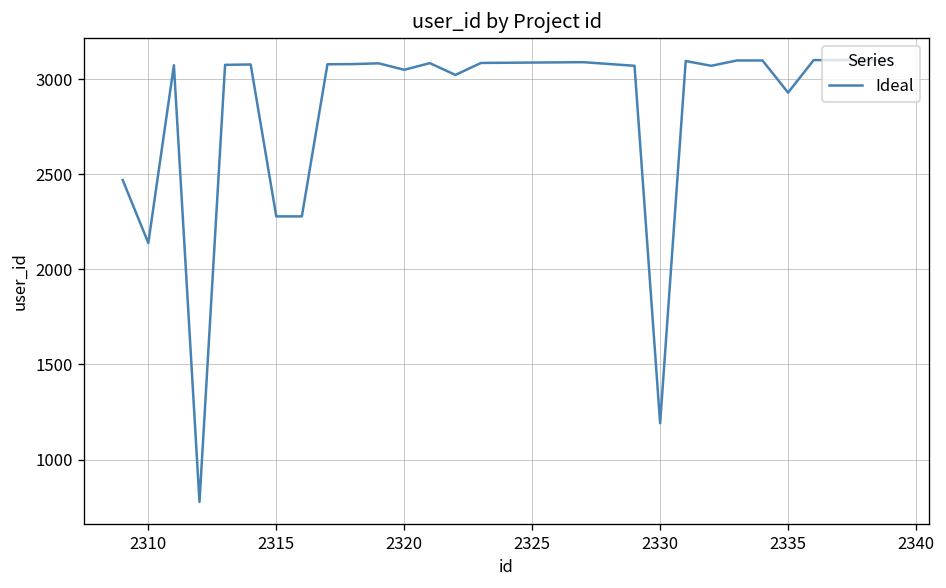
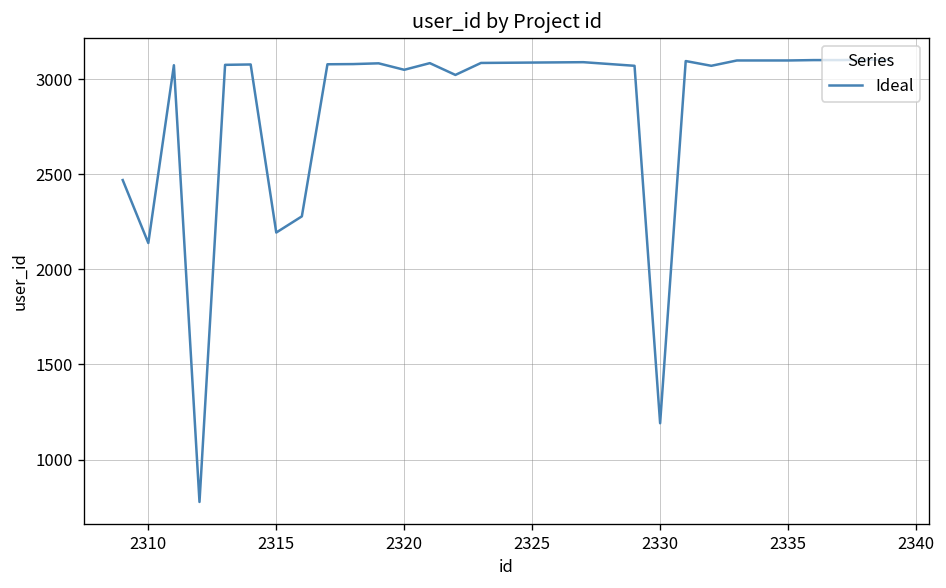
  {
    "2310": 2140,
-   "2315": 2280,
+   "2315": 2190,
    "2320": 3050,
    "2325": 3090,
    "2330": 1190,
-   "2335": 2930
+   "2335": 3100
  }
